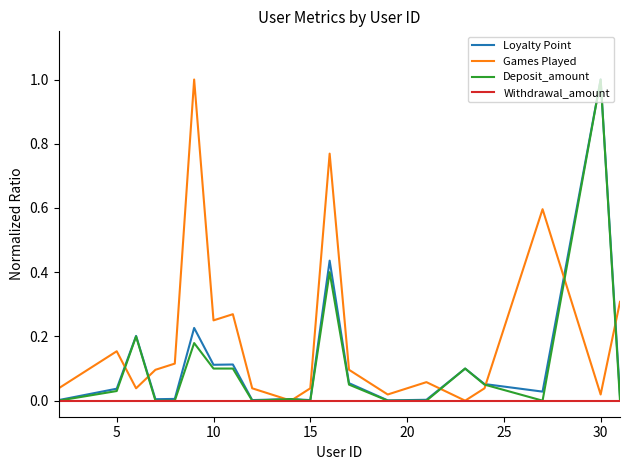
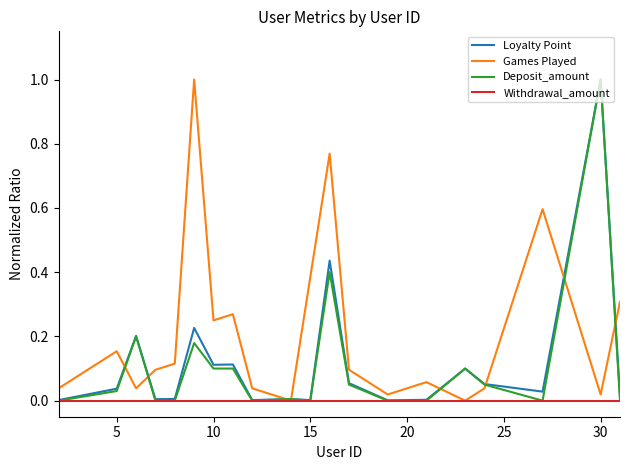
  {
    "Loyalty Point": {
      "10": 0.11
    },
    "Games Played": {
      "5": 0.15,
      "10": 0.25,
-     "15": 0.04,
+     "15": 0.38,
      "30": 0.02
    },
    "Deposit_amount": {
      "10": 0.10
    },
    "Withdrawal_amount": {
      "5": 0.00,
      "10": 0.00,
      "30": 0.00
    }
  }
